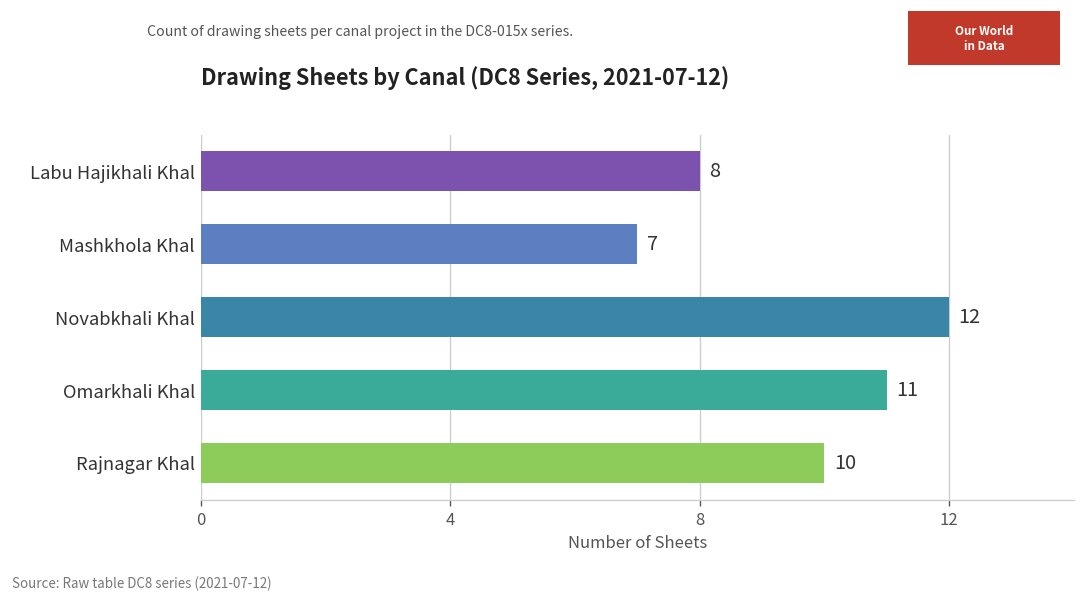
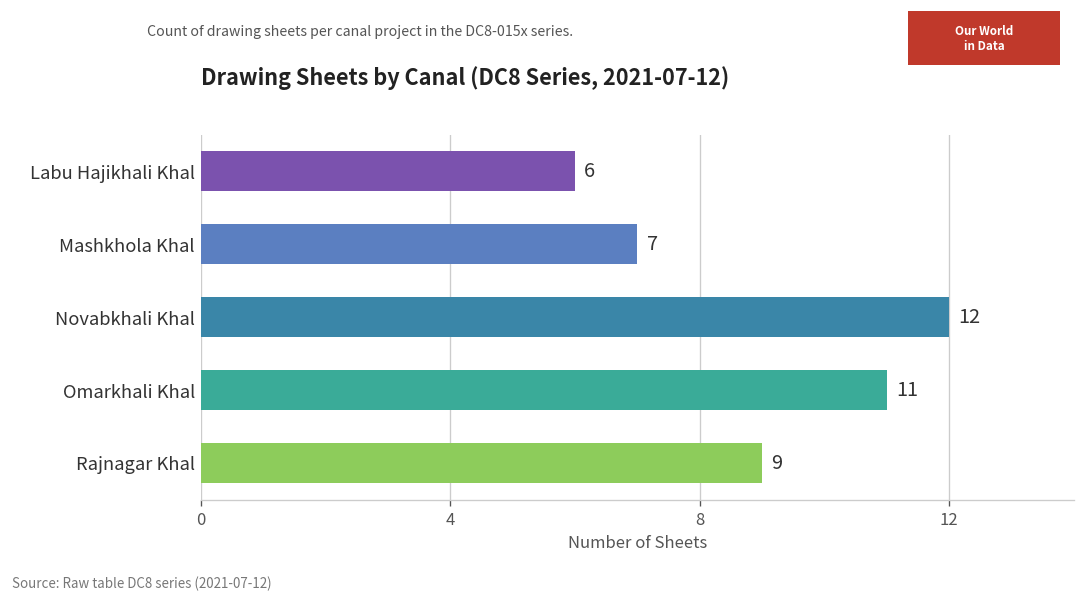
  {
-   "Labu Hajikhali Khal": 8,
+   "Labu Hajikhali Khal": 6,
    "Mashkhola Khal": 7,
    "Novabkhali Khal": 12,
    "Omarkhali Khal": 11,
-   "Rajnagar Khal": 10
+   "Rajnagar Khal": 9
  }
